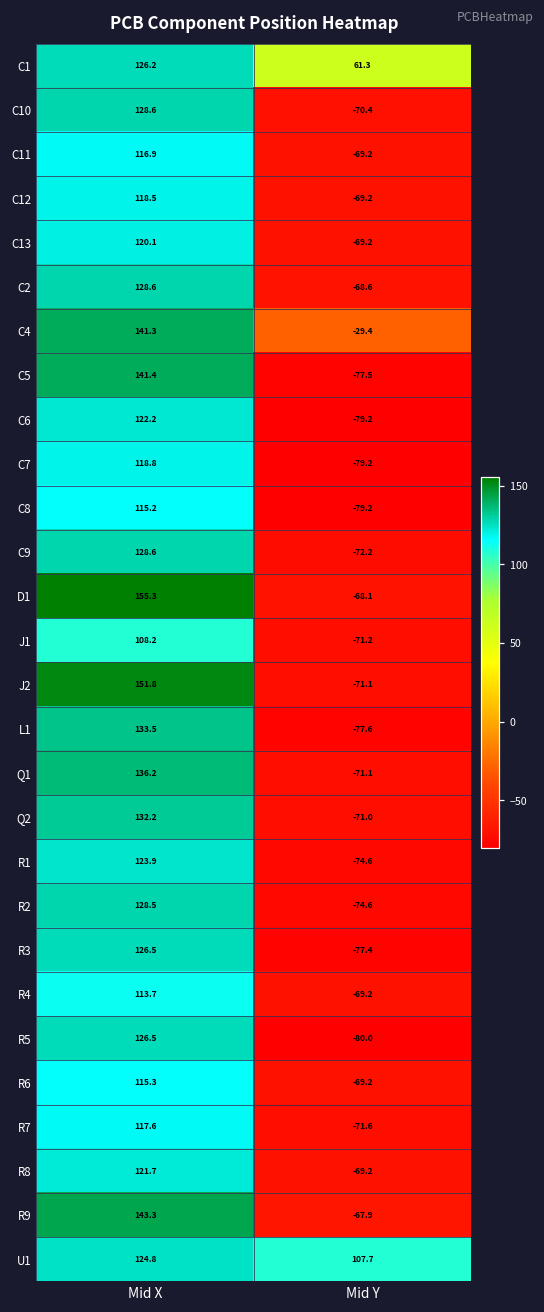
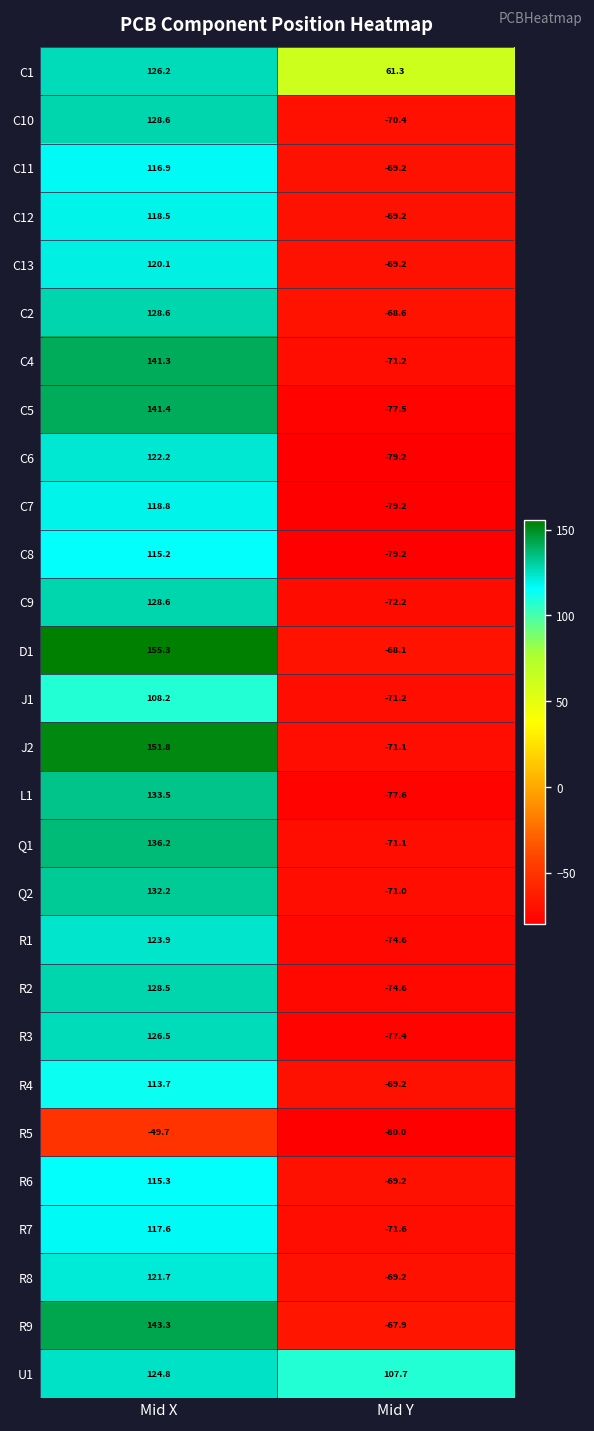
  {
    "C1": {
      "Mid X": 126.2,
      "Mid Y": 61.3
    },
    "C10": {
      "Mid X": 128.6,
      "Mid Y": -70.4
    },
    "C11": {
      "Mid X": 116.9,
      "Mid Y": -69.2
    },
    "C12": {
      "Mid X": 118.5,
      "Mid Y": -69.2
    },
    "C13": {
      "Mid X": 120.1,
      "Mid Y": -69.2
    },
    "C2": {
      "Mid X": 128.6,
      "Mid Y": -68.6
    },
    "C4": {
      "Mid X": 141.3,
-     "Mid Y": -29.4
+     "Mid Y": -71.2
    },
    "C5": {
      "Mid X": 141.4,
      "Mid Y": -77.5
    },
    "C6": {
      "Mid X": 122.2,
      "Mid Y": -79.2
    },
    "C7": {
      "Mid X": 118.8,
      "Mid Y": -79.2
    },
    "C8": {
      "Mid X": 115.2,
      "Mid Y": -79.2
    },
    "C9": {
      "Mid X": 128.6,
      "Mid Y": -72.2
    },
    "D1": {
      "Mid X": 155.3,
      "Mid Y": -68.1
    },
    "J1": {
      "Mid X": 108.2,
      "Mid Y": -71.2
    },
    "J2": {
      "Mid X": 151.8,
      "Mid Y": -71.1
    },
    "L1": {
      "Mid X": 133.5,
      "Mid Y": -77.6
    },
    "Q1": {
      "Mid X": 136.2,
      "Mid Y": -71.1
    },
    "Q2": {
      "Mid X": 132.2,
      "Mid Y": -71.0
    },
    "R1": {
      "Mid X": 123.9,
      "Mid Y": -74.6
    },
    "R2": {
      "Mid X": 128.5,
      "Mid Y": -74.6
    },
    "R3": {
      "Mid X": 126.5,
      "Mid Y": -77.4
    },
    "R4": {
      "Mid X": 113.7,
      "Mid Y": -69.2
    },
    "R5": {
-     "Mid X": 126.5,
+     "Mid X": -49.7,
      "Mid Y": -80.0
    },
    "R6": {
      "Mid X": 115.3,
      "Mid Y": -69.2
    },
    "R7": {
      "Mid X": 117.6,
      "Mid Y": -71.6
    },
    "R8": {
      "Mid X": 121.7,
      "Mid Y": -69.2
    },
    "R9": {
      "Mid X": 143.3,
      "Mid Y": -67.9
    },
    "U1": {
      "Mid X": 124.8,
      "Mid Y": 107.7
    }
  }
